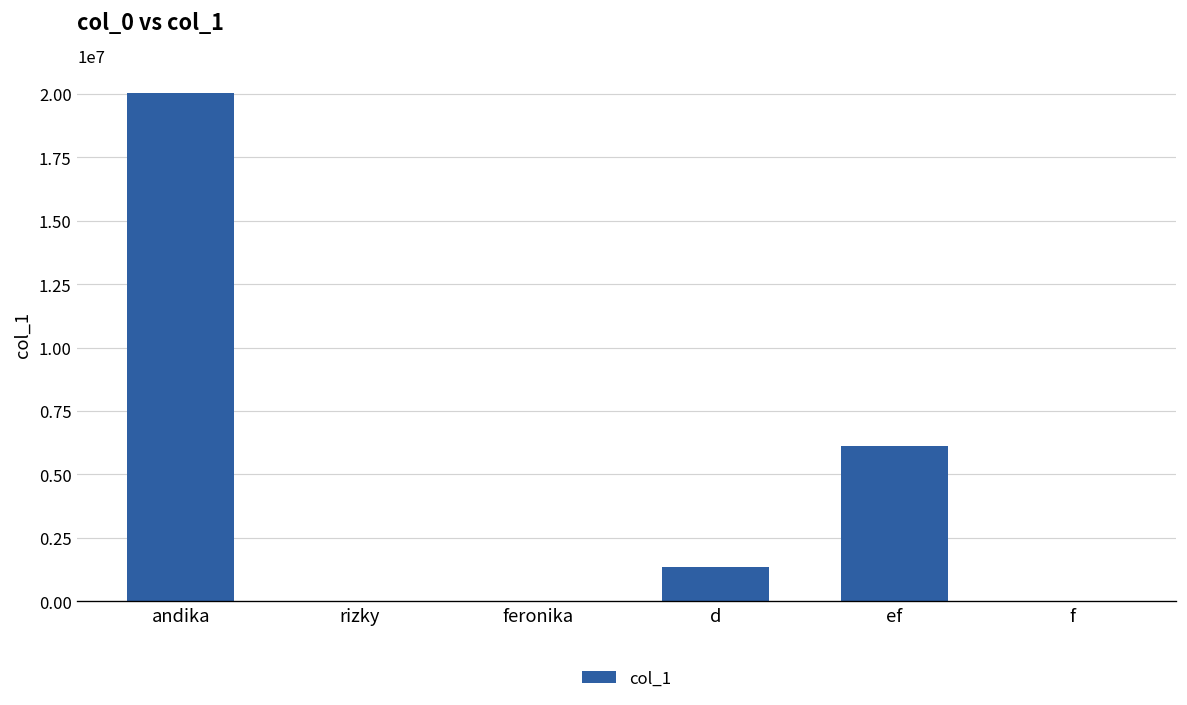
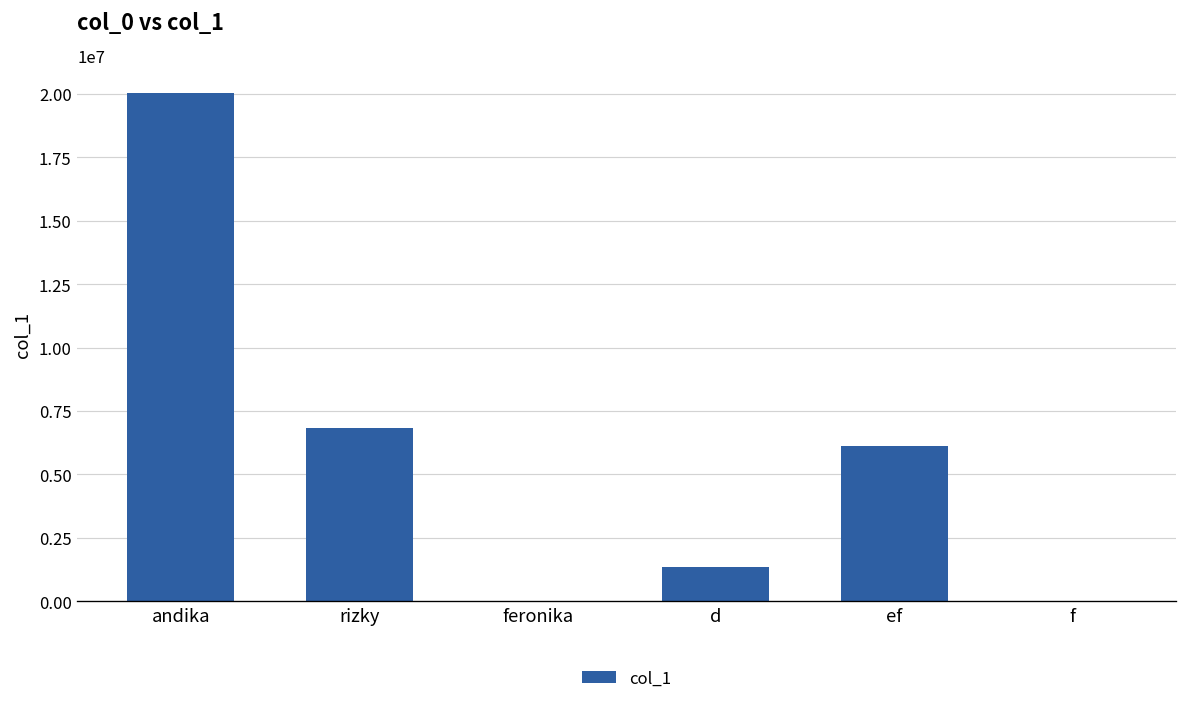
  {
    "andika": 20100000,
-   "rizky": 0,
+   "rizky": 6800000,
    "d": 1300000,
    "ef": 6100000
  }
